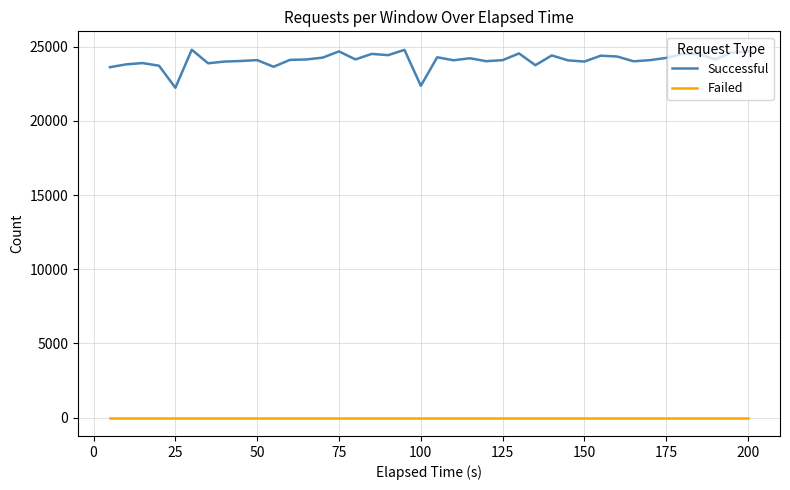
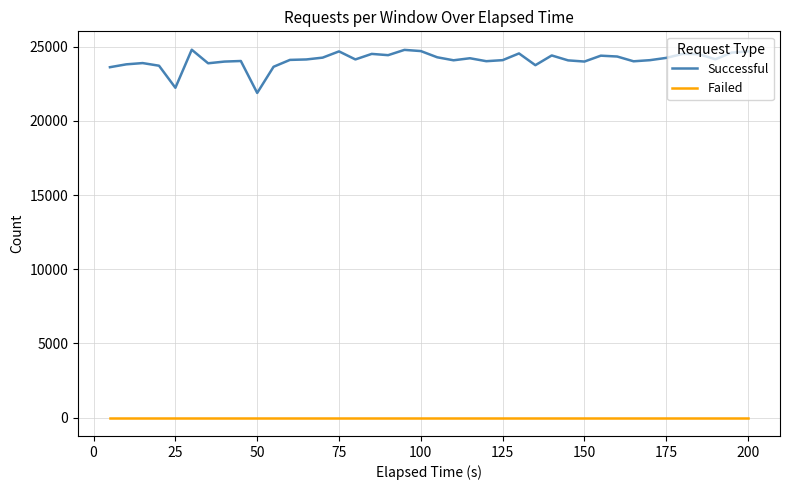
  {
    "Successful": {
      "25": 22200,
-     "50": 24100,
+     "50": 21900,
      "75": 24700,
-     "100": 22400,
+     "100": 24700,
      "125": 24100,
      "150": 24000,
      "175": 24200
    },
    "Failed": {
      "25": 0,
      "50": 0,
      "75": 0,
      "100": 0,
      "125": 0,
      "150": 0,
      "175": 0,
      "200": 0
    }
  }
